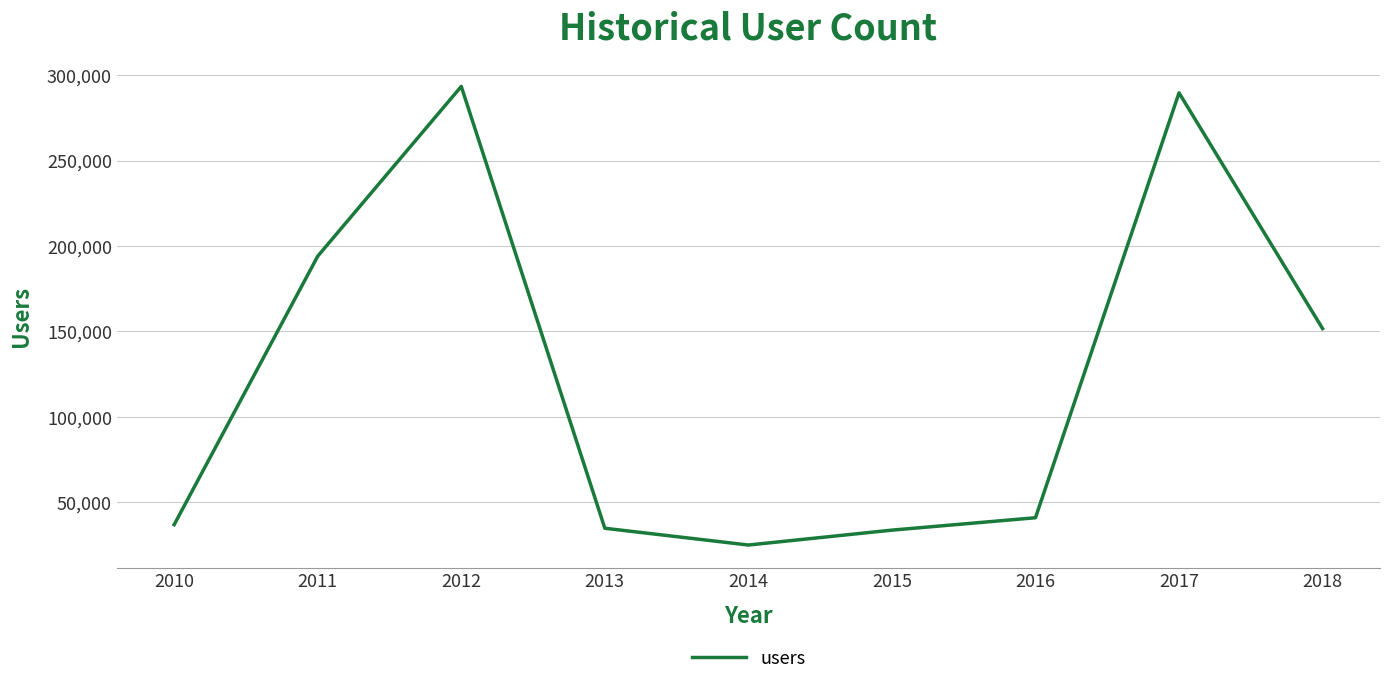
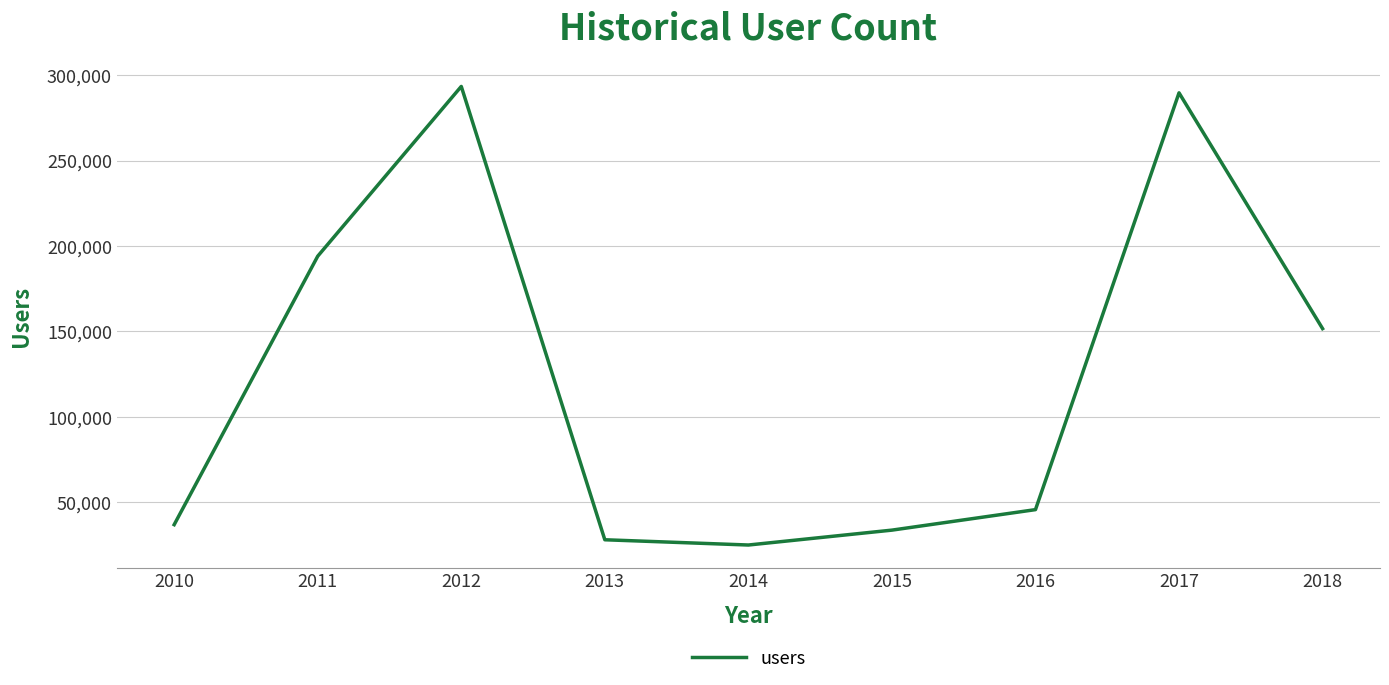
  {
    "2010": "37,000",
    "2011": "194,000",
    "2012": "293,000",
-   "2013": "35,000",
+   "2013": "28,000",
    "2014": "25,000",
    "2015": "34,000",
-   "2016": "41,000",
+   "2016": "46,000",
    "2017": "290,000",
    "2018": "152,000"
  }
